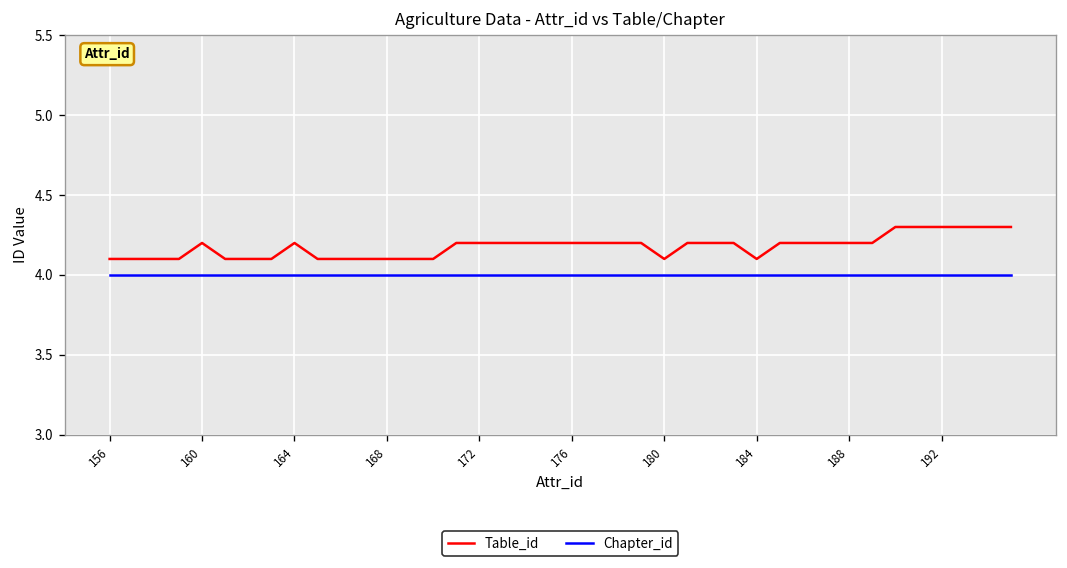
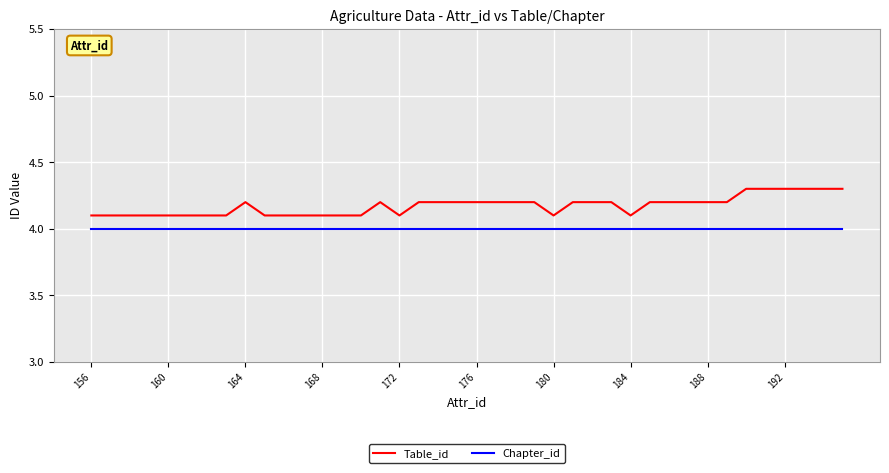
  {
    "Table_id": {
      "156": 4.1,
-     "160": 4.2,
+     "160": 4.1,
      "164": 4.2,
      "168": 4.1,
-     "172": 4.2,
+     "172": 4.1,
      "176": 4.2,
      "180": 4.1,
      "184": 4.1,
      "188": 4.2,
      "192": 4.3
    },
    "Chapter_id": {
      "156": 4.0,
      "160": 4.0,
      "164": 4.0,
      "168": 4.0,
      "172": 4.0,
      "176": 4.0,
      "180": 4.0,
      "184": 4.0,
      "188": 4.0,
      "192": 4.0
    }
  }
